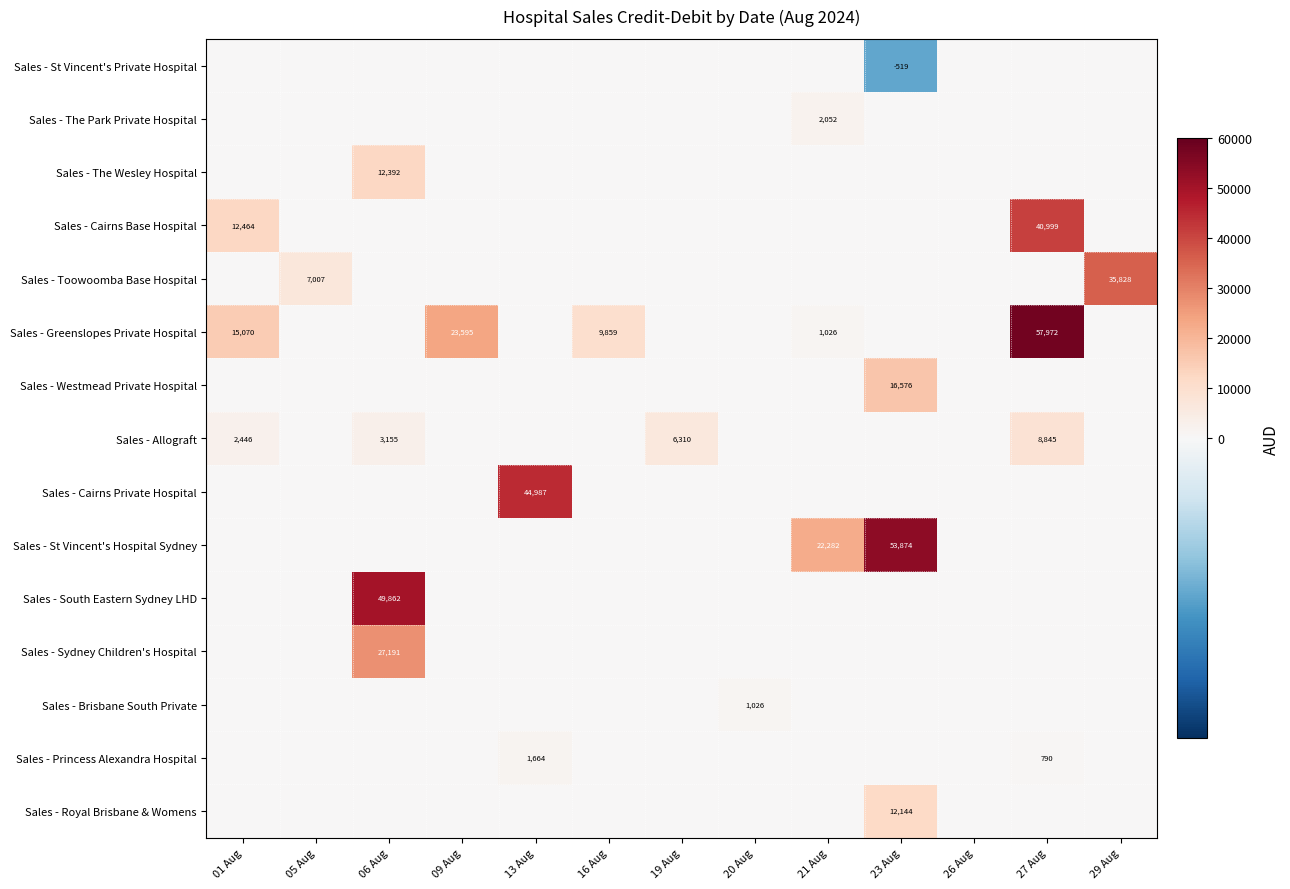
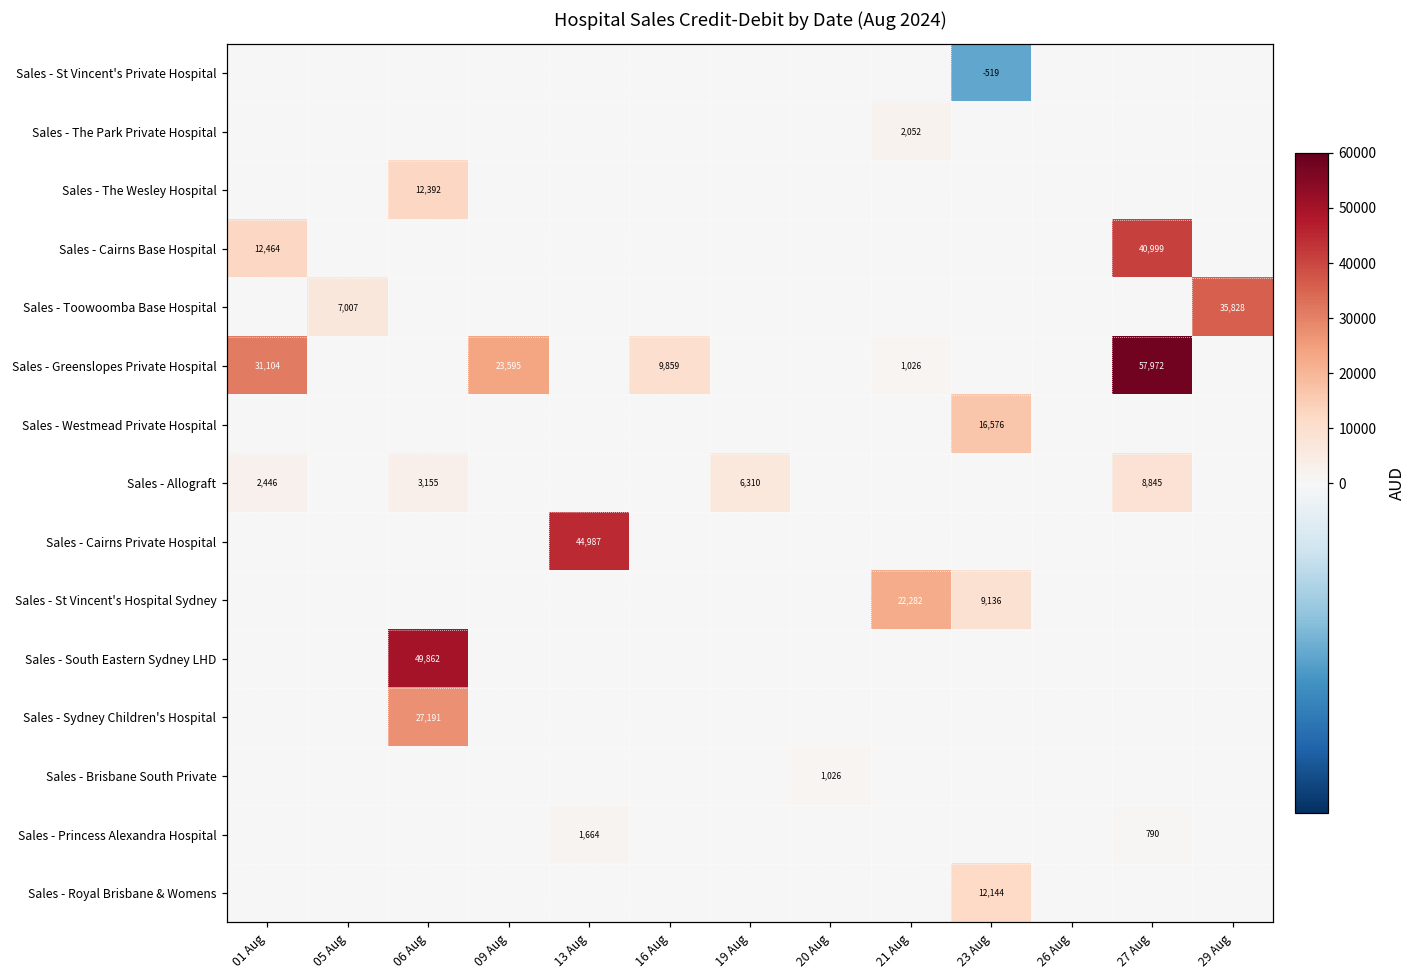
  {
    "Sales - St Vincent's Private Hospital": {
      "23 Aug": "-519"
    },
    "Sales - The Park Private Hospital": {
      "21 Aug": "2,052"
    },
    "Sales - The Wesley Hospital": {
      "06 Aug": "12,392"
    },
    "Sales - Cairns Base Hospital": {
      "01 Aug": "12,464",
      "27 Aug": "40,999"
    },
    "Sales - Toowoomba Base Hospital": {
      "05 Aug": "7,007",
      "29 Aug": "35,828"
    },
    "Sales - Greenslopes Private Hospital": {
-     "01 Aug": "15,070",
+     "01 Aug": "31,104",
      "09 Aug": "23,595",
      "16 Aug": "9,859",
      "21 Aug": "1,026",
      "27 Aug": "57,972"
    },
    "Sales - Westmead Private Hospital": {
      "23 Aug": "16,576"
    },
    "Sales - Allograft": {
      "01 Aug": "2,446",
      "06 Aug": "3,155",
      "19 Aug": "6,310",
      "27 Aug": "8,845"
    },
    "Sales - Cairns Private Hospital": {
      "13 Aug": "44,987"
    },
    "Sales - St Vincent's Hospital Sydney": {
      "21 Aug": "22,282",
-     "23 Aug": "53,874"
+     "23 Aug": "9,136"
    },
    "Sales - South Eastern Sydney LHD": {
      "06 Aug": "49,862"
    },
    "Sales - Sydney Children's Hospital": {
      "06 Aug": "27,191"
    },
    "Sales - Brisbane South Private": {
      "20 Aug": "1,026"
    },
    "Sales - Princess Alexandra Hospital": {
      "13 Aug": "1,664",
      "27 Aug": "790"
    },
    "Sales - Royal Brisbane & Womens": {
      "23 Aug": "12,144"
    }
  }
